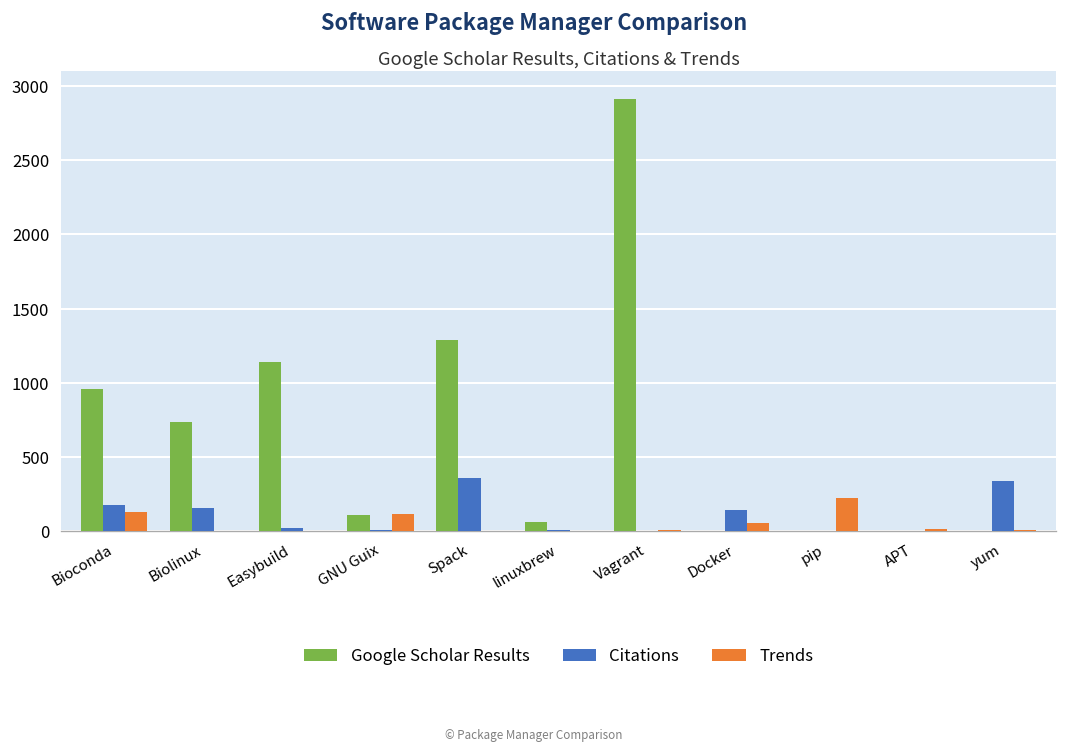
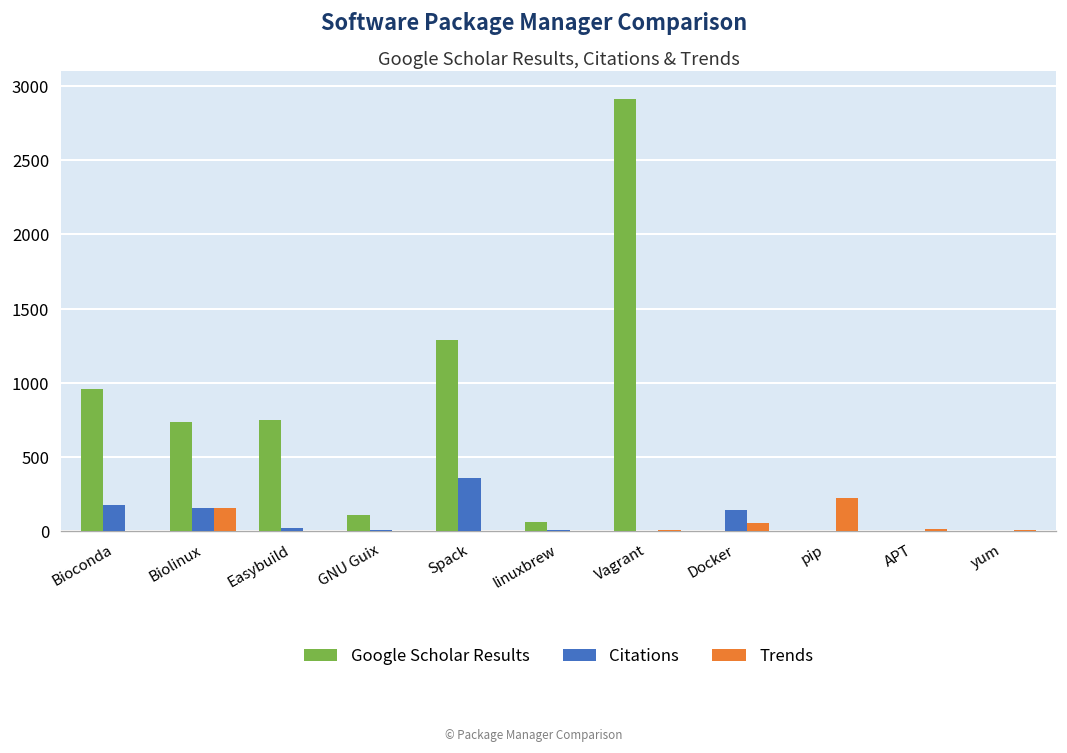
  {
    "Google Scholar Results": {
      "Bioconda": 960,
      "Biolinux": 740,
-     "Easybuild": 1140,
+     "Easybuild": 750,
      "GNU Guix": 110,
      "Spack": 1290,
      "linuxbrew": 60,
      "Vagrant": 2910,
      "Docker": 0,
      "pip": 0,
      "APT": 0,
      "yum": 0
    },
    "Citations": {
      "Bioconda": 180,
      "Biolinux": 160,
      "Easybuild": 20,
      "Spack": 360,
      "Vagrant": 0,
      "Docker": 140,
      "pip": 0,
      "APT": 0,
-     "yum": 340
+     "yum": 0
    },
    "Trends": {
-     "Bioconda": 130,
-     "Biolinux": 0,
+     "Bioconda": 0,
+     "Biolinux": 160,
      "Easybuild": 0,
-     "GNU Guix": 120,
+     "GNU Guix": 0,
      "Spack": 0,
      "linuxbrew": 0,
      "Docker": 60,
      "pip": 220
    }
  }
